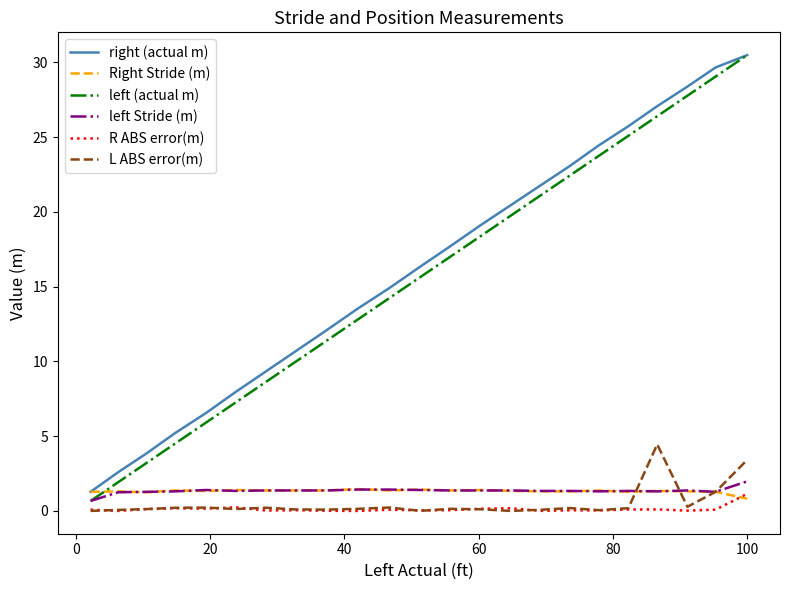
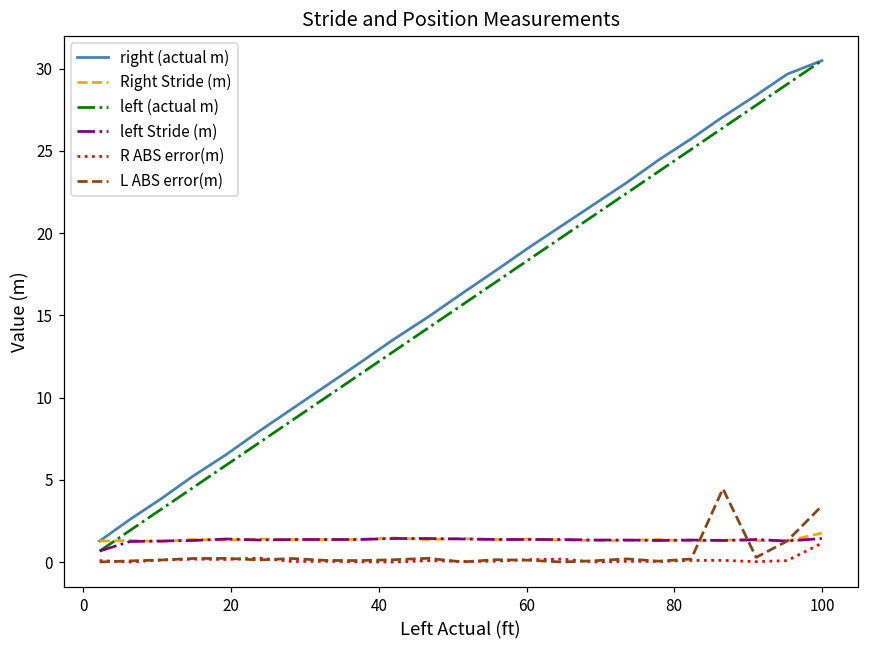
  {
    "Right Stride (m)": {
-     "100": 0.8
+     "100": 1.8
    },
    "left Stride (m)": {
-     "100": 2.0
+     "100": 1.4
    },
    "R ABS error(m)": {
      "100": 1.1
    },
    "L ABS error(m)": {
      "100": 3.4
    }
  }
